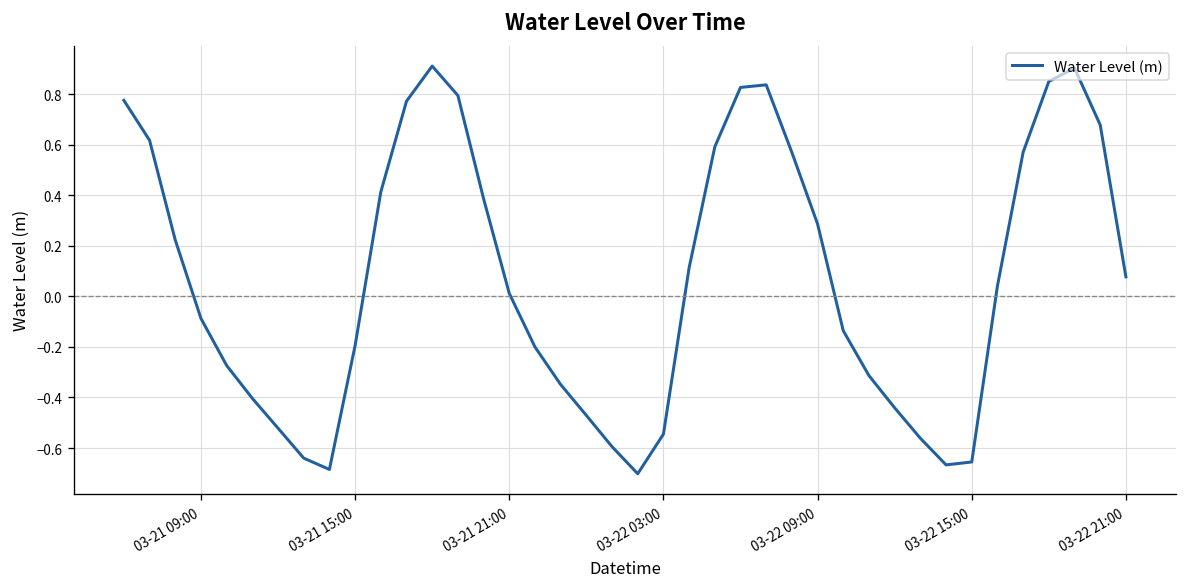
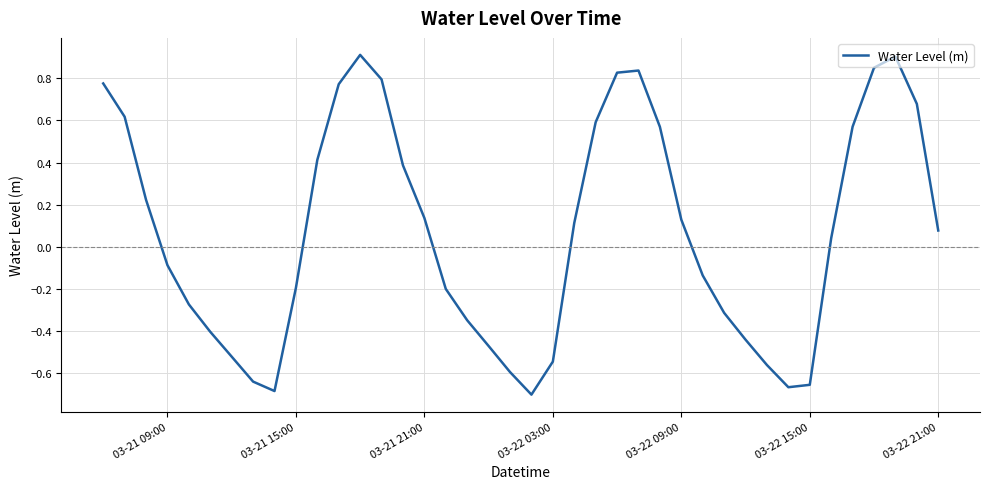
  {
    "03-21 09:00": -0.09,
    "03-21 15:00": -0.19,
-   "03-21 21:00": 0.01,
+   "03-21 21:00": 0.14,
    "03-22 03:00": -0.55,
-   "03-22 09:00": 0.29,
+   "03-22 09:00": 0.13,
    "03-22 15:00": -0.66,
    "03-22 21:00": 0.08
  }
